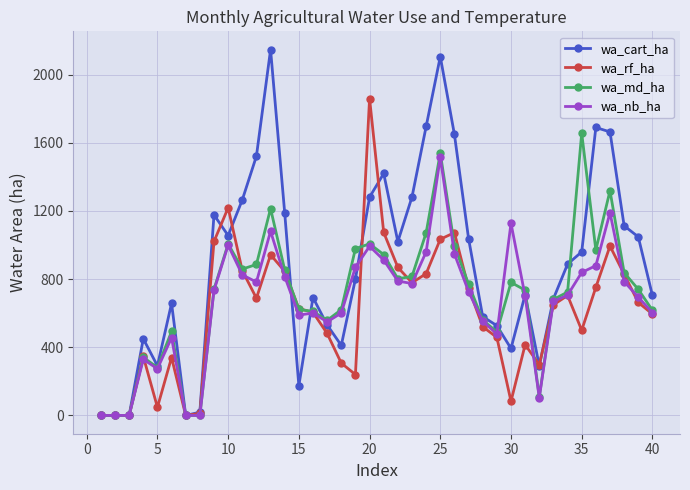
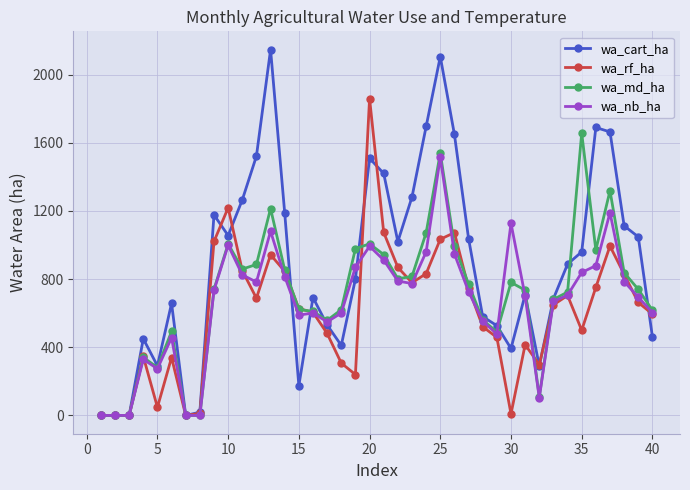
  {
    "wa_cart_ha": {
      "10": 1060,
      "15": 180,
-     "20": 1280,
+     "20": 1510,
      "25": 2110,
      "30": 390,
      "35": 960,
-     "40": 700
+     "40": 460
    },
    "wa_rf_ha": {
      "5": 50,
      "10": 1220,
      "20": 1860,
      "25": 1030,
-     "30": 80,
+     "30": 10,
      "35": 500
    },
    "wa_md_ha": {
      "25": 1540,
      "30": 780,
      "35": 1660
    },
    "wa_nb_ha": {
      "15": 590,
      "25": 1510,
      "30": 1130,
      "35": 840
    }
  }
